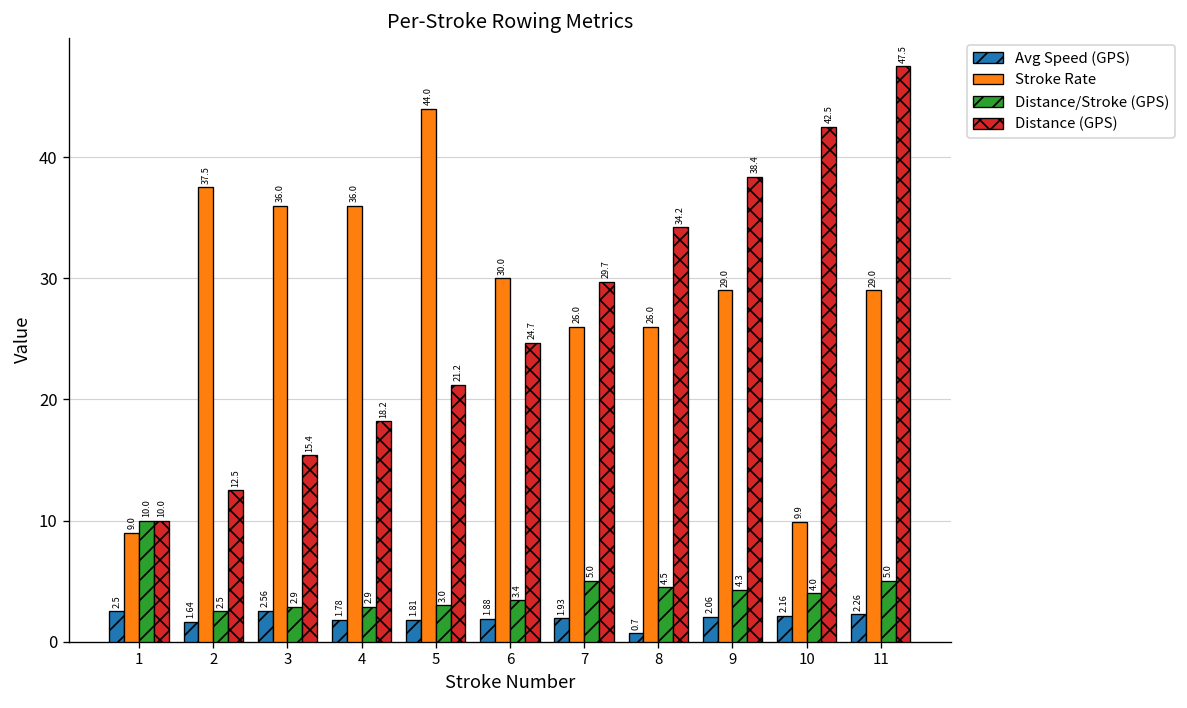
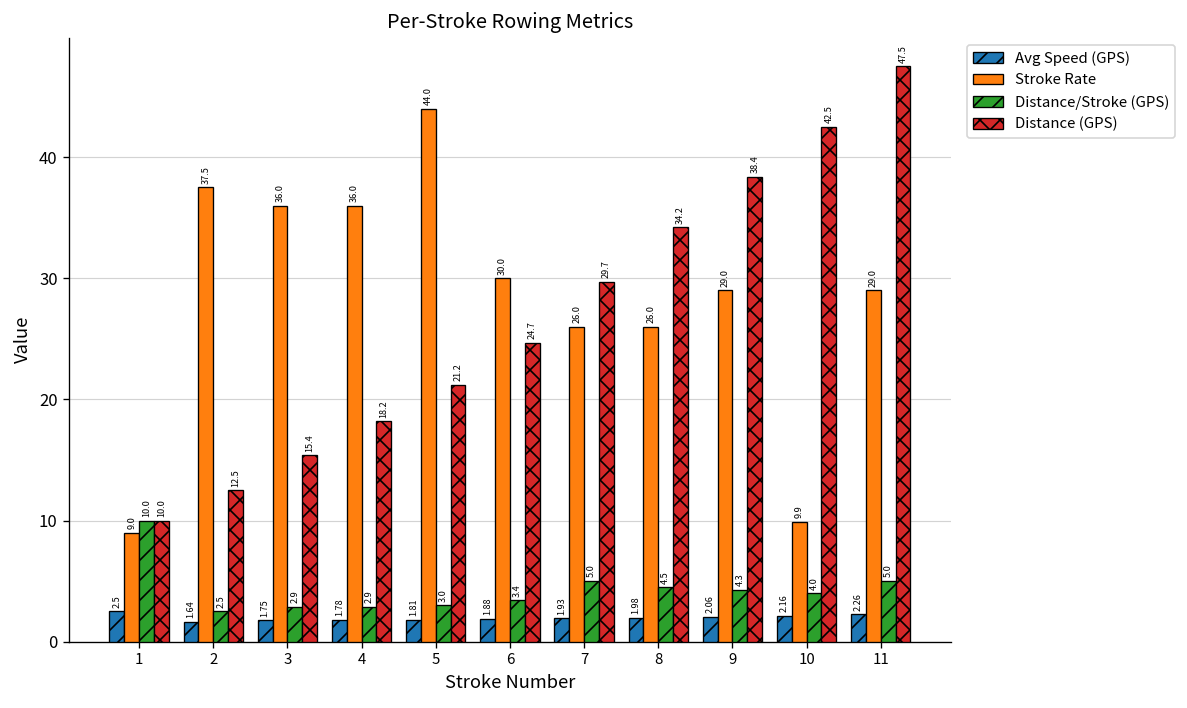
  {
    "Avg Speed (GPS)": {
      "1": 2.5,
      "2": 1.64,
-     "3": 2.56,
+     "3": 1.75,
      "4": 1.78,
      "5": 1.81,
      "6": 1.88,
      "7": 1.93,
-     "8": 0.7,
+     "8": 1.98,
      "9": 2.06,
      "10": 2.16,
      "11": 2.26
    },
    "Stroke Rate": {
      "1": 9.0,
      "2": 37.5,
      "3": 36.0,
      "4": 36.0,
      "5": 44.0,
      "6": 30.0,
      "7": 26.0,
      "8": 26.0,
      "9": 29.0,
      "10": 9.9,
      "11": 29.0
    },
    "Distance/Stroke (GPS)": {
      "1": 10.0,
      "2": 2.5,
      "3": 2.9,
      "4": 2.9,
      "5": 3.0,
      "6": 3.4,
      "7": 5.0,
      "8": 4.5,
      "9": 4.3,
      "10": 4.0,
      "11": 5.0
    },
    "Distance (GPS)": {
      "1": 10.0,
      "2": 12.5,
      "3": 15.4,
      "4": 18.2,
      "5": 21.2,
      "6": 24.7,
      "7": 29.7,
      "8": 34.2,
      "9": 38.4,
      "10": 42.5,
      "11": 47.5
    }
  }
